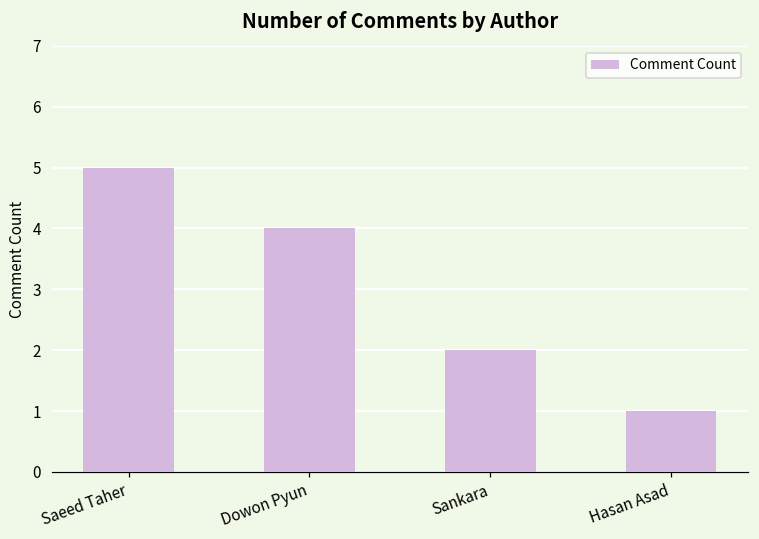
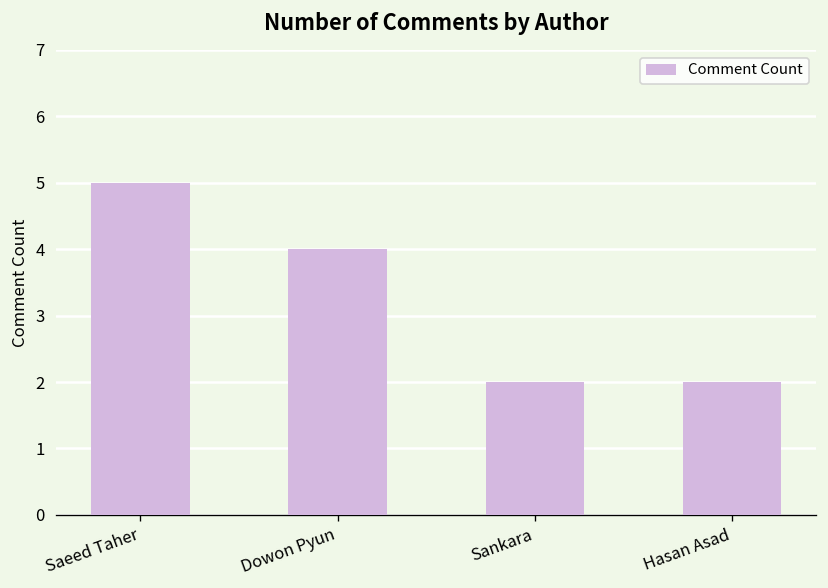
  {
    "Saeed Taher": 5,
    "Dowon Pyun": 4,
    "Sankara": 2,
-   "Hasan Asad": 1
+   "Hasan Asad": 2
  }
